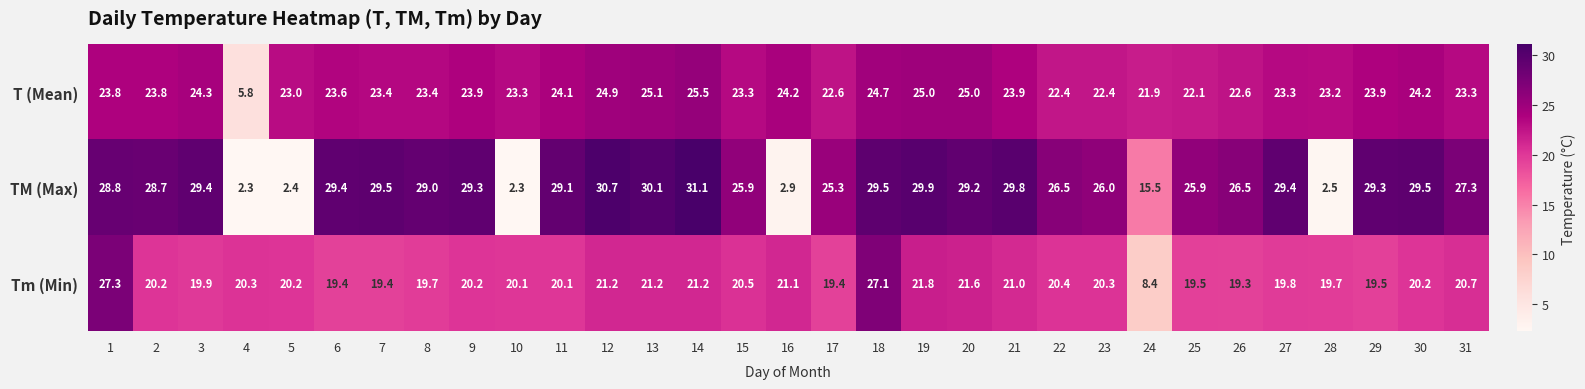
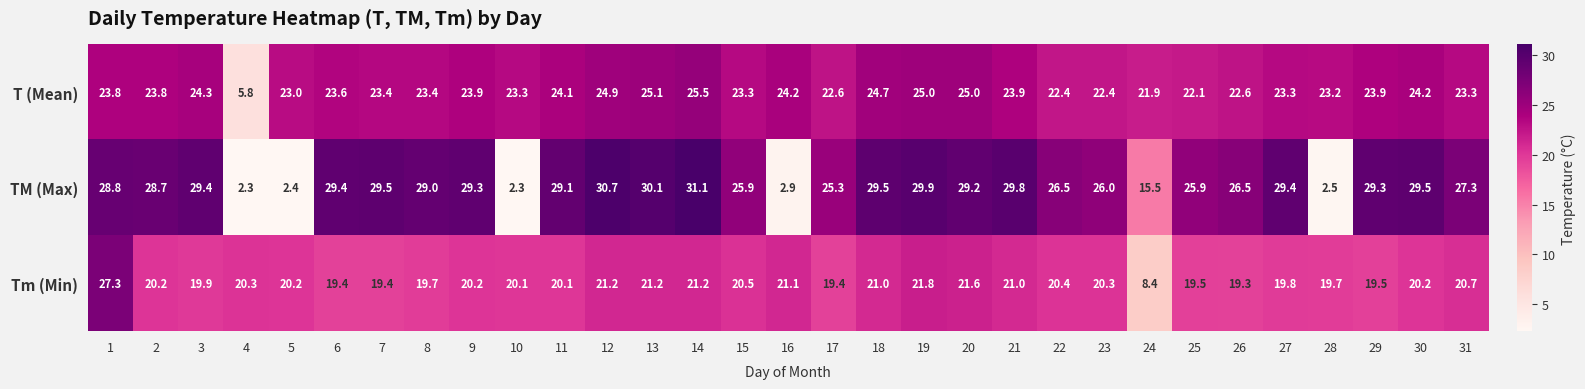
  {
    "T (Mean)": {
      "1": 23.8,
      "2": 23.8,
      "3": 24.3,
      "4": 5.8,
      "5": 23.0,
      "6": 23.6,
      "7": 23.4,
      "8": 23.4,
      "9": 23.9,
      "10": 23.3,
      "11": 24.1,
      "12": 24.9,
      "13": 25.1,
      "14": 25.5,
      "15": 23.3,
      "16": 24.2,
      "17": 22.6,
      "18": 24.7,
      "19": 25.0,
      "20": 25.0,
      "21": 23.9,
      "22": 22.4,
      "23": 22.4,
      "24": 21.9,
      "25": 22.1,
      "26": 22.6,
      "27": 23.3,
      "28": 23.2,
      "29": 23.9,
      "30": 24.2,
      "31": 23.3
    },
    "TM (Max)": {
      "1": 28.8,
      "2": 28.7,
      "3": 29.4,
      "4": 2.3,
      "5": 2.4,
      "6": 29.4,
      "7": 29.5,
      "8": 29.0,
      "9": 29.3,
      "10": 2.3,
      "11": 29.1,
      "12": 30.7,
      "13": 30.1,
      "14": 31.1,
      "15": 25.9,
      "16": 2.9,
      "17": 25.3,
      "18": 29.5,
      "19": 29.9,
      "20": 29.2,
      "21": 29.8,
      "22": 26.5,
      "23": 26.0,
      "24": 15.5,
      "25": 25.9,
      "26": 26.5,
      "27": 29.4,
      "28": 2.5,
      "29": 29.3,
      "30": 29.5,
      "31": 27.3
    },
    "Tm (Min)": {
      "1": 27.3,
      "2": 20.2,
      "3": 19.9,
      "4": 20.3,
      "5": 20.2,
      "6": 19.4,
      "7": 19.4,
      "8": 19.7,
      "9": 20.2,
      "10": 20.1,
      "11": 20.1,
      "12": 21.2,
      "13": 21.2,
      "14": 21.2,
      "15": 20.5,
      "16": 21.1,
      "17": 19.4,
-     "18": 27.1,
+     "18": 21.0,
      "19": 21.8,
      "20": 21.6,
      "21": 21.0,
      "22": 20.4,
      "23": 20.3,
      "24": 8.4,
      "25": 19.5,
      "26": 19.3,
      "27": 19.8,
      "28": 19.7,
      "29": 19.5,
      "30": 20.2,
      "31": 20.7
    }
  }
